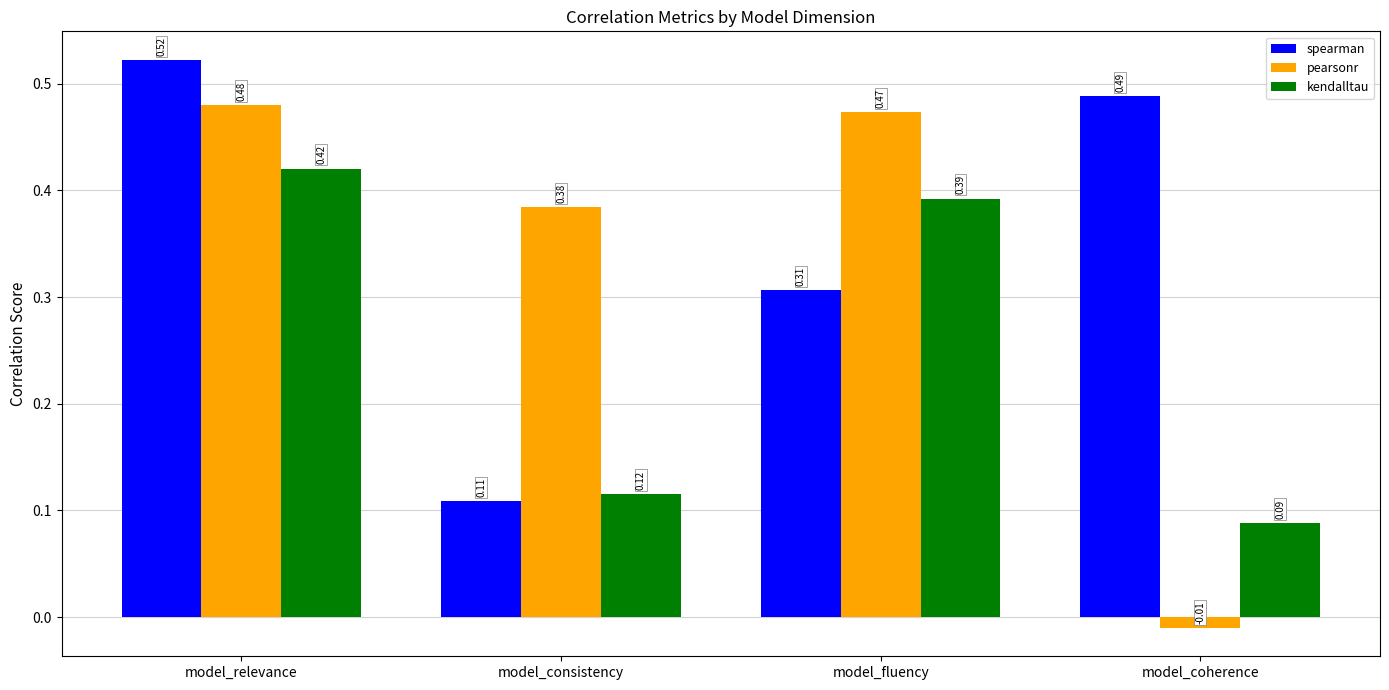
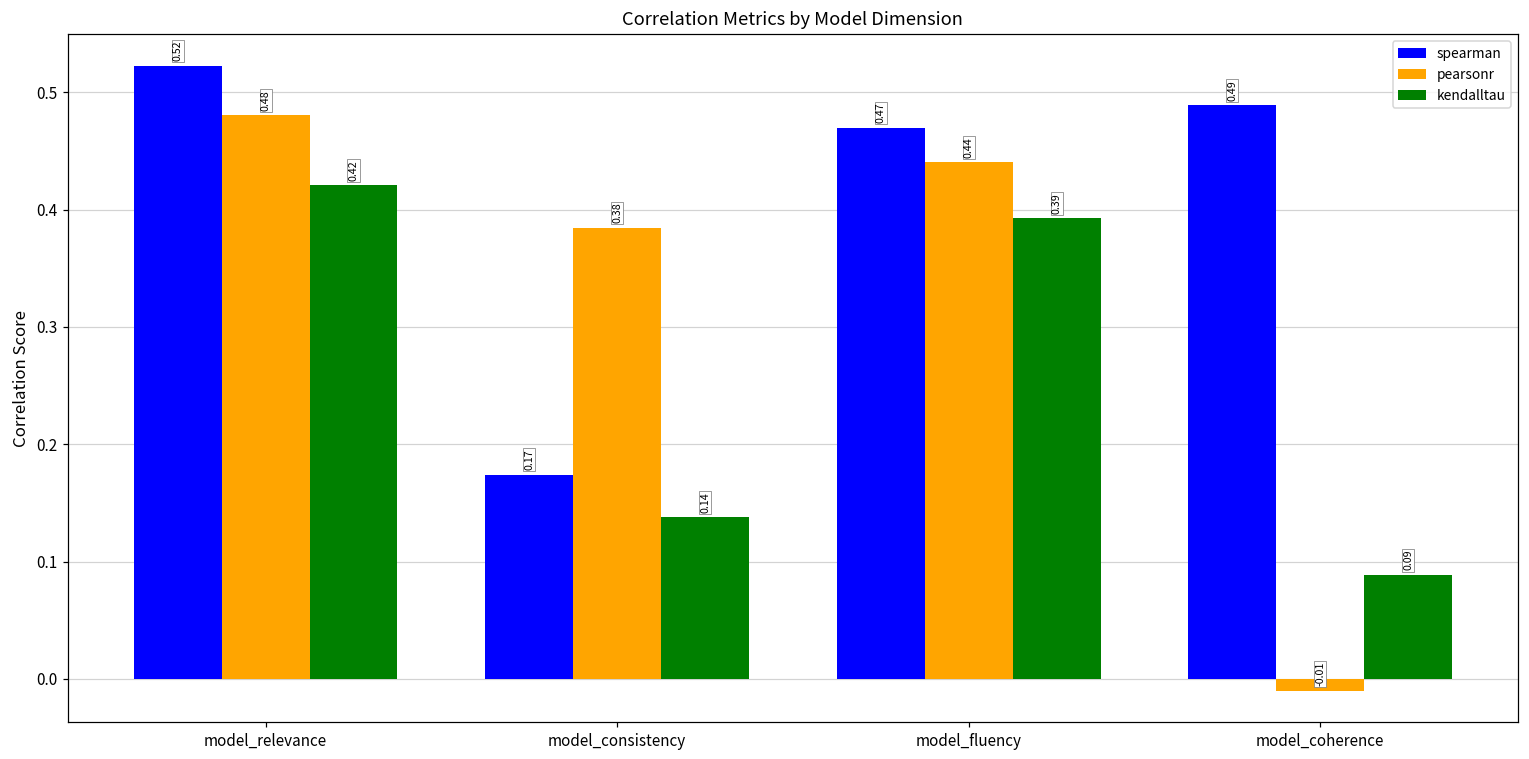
  {
    "spearman": {
-     "model_consistency": 0.11,
-     "model_fluency": 0.31
+     "model_consistency": 0.17,
+     "model_fluency": 0.47
    },
    "pearsonr": {
-     "model_fluency": 0.47
+     "model_fluency": 0.44
    },
    "kendalltau": {
-     "model_consistency": 0.12
+     "model_consistency": 0.14
    }
  }
